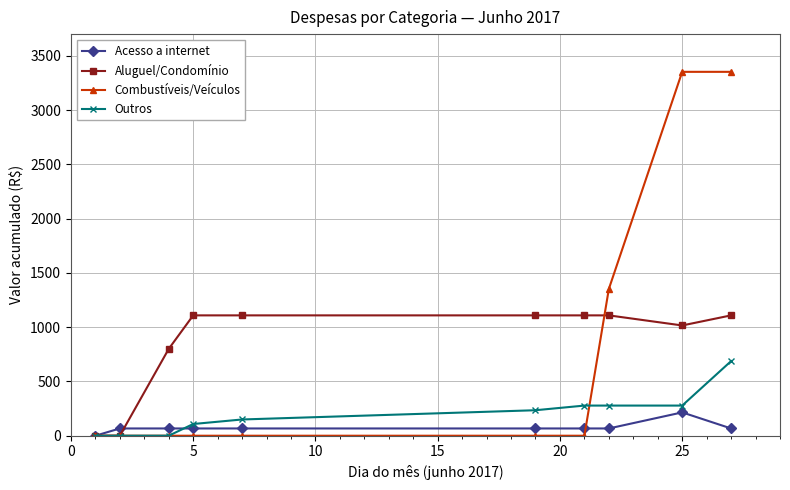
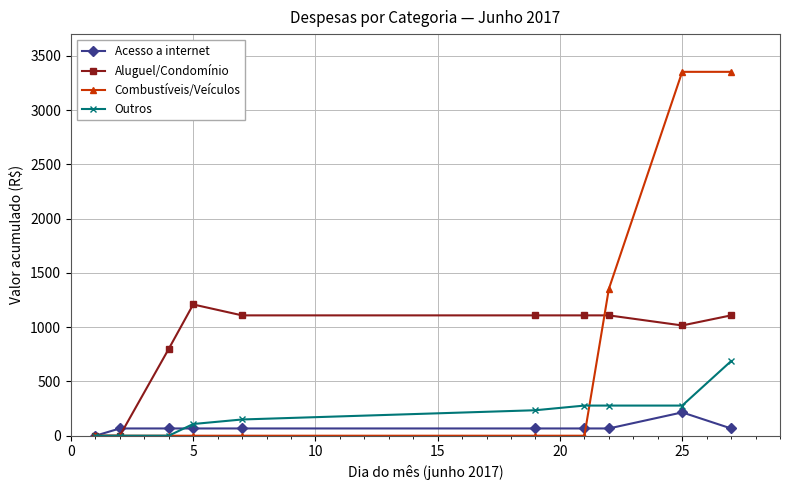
  {
    "Acesso a internet": {
      "5": 70,
      "25": 220
    },
    "Aluguel/Condomínio": {
-     "5": 1110,
+     "5": 1210,
      "25": 1020
    },
    "Combustíveis/Veículos": {
      "5": 0,
      "25": 3350
    },
    "Outros": {
      "5": 110,
      "25": 280
    }
  }
